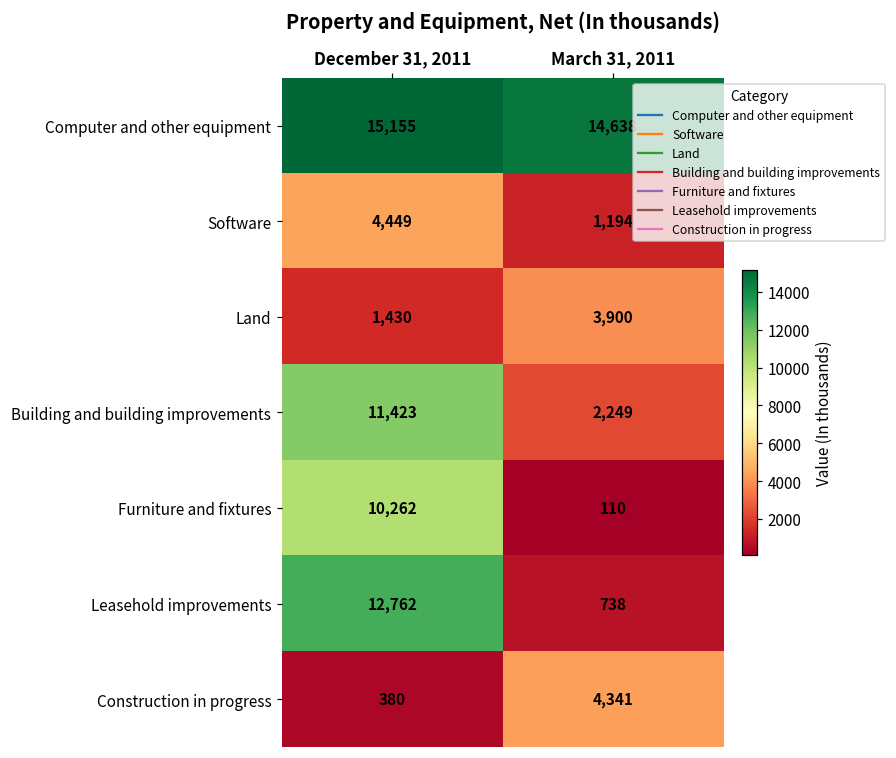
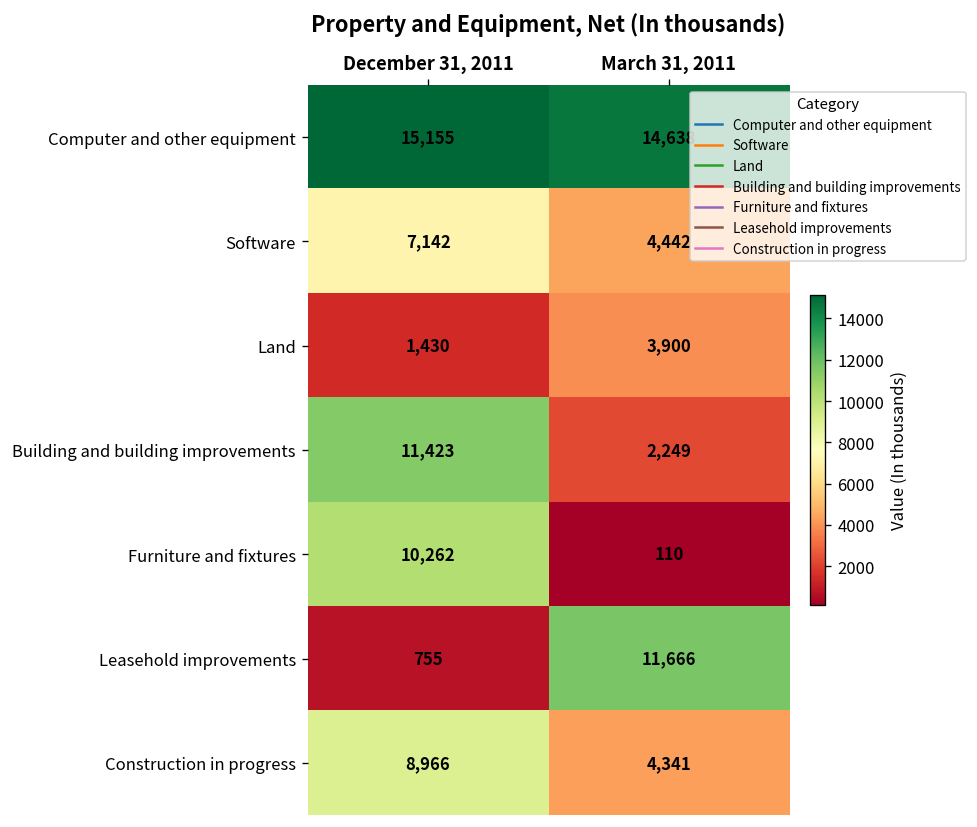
  {
    "Computer and other equipment": {
      "December 31, 2011": "15,155"
    },
    "Software": {
-     "December 31, 2011": "4,449",
-     "March 31, 2011": "1,194"
+     "December 31, 2011": "7,142",
+     "March 31, 2011": "4,442"
    },
    "Land": {
      "December 31, 2011": "1,430",
      "March 31, 2011": "3,900"
    },
    "Building and building improvements": {
      "December 31, 2011": "11,423",
      "March 31, 2011": "2,249"
    },
    "Furniture and fixtures": {
      "December 31, 2011": "10,262",
      "March 31, 2011": "110"
    },
    "Leasehold improvements": {
-     "December 31, 2011": "12,762",
-     "March 31, 2011": "738"
+     "December 31, 2011": "755",
+     "March 31, 2011": "11,666"
    },
    "Construction in progress": {
-     "December 31, 2011": "380",
+     "December 31, 2011": "8,966",
      "March 31, 2011": "4,341"
    }
  }
